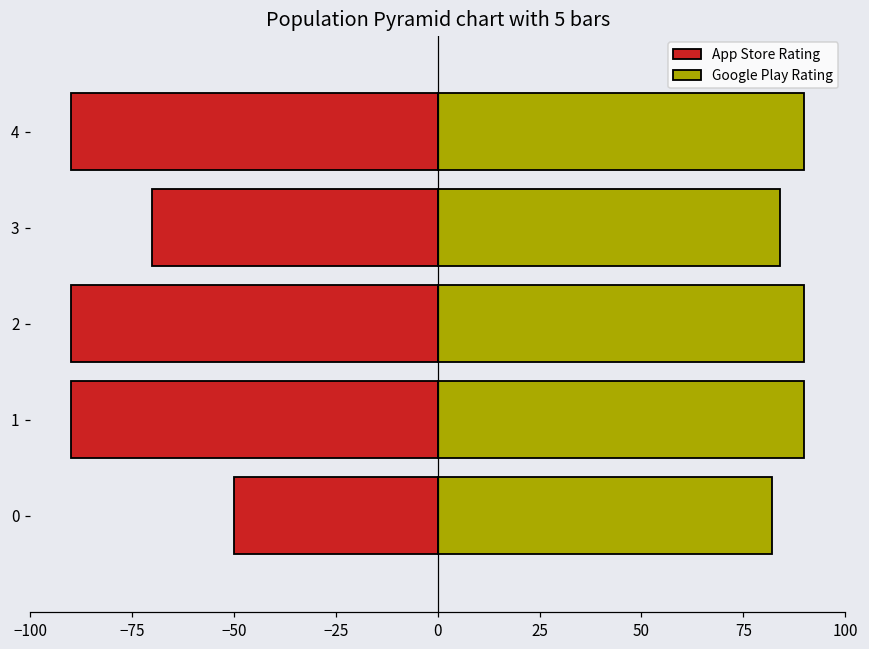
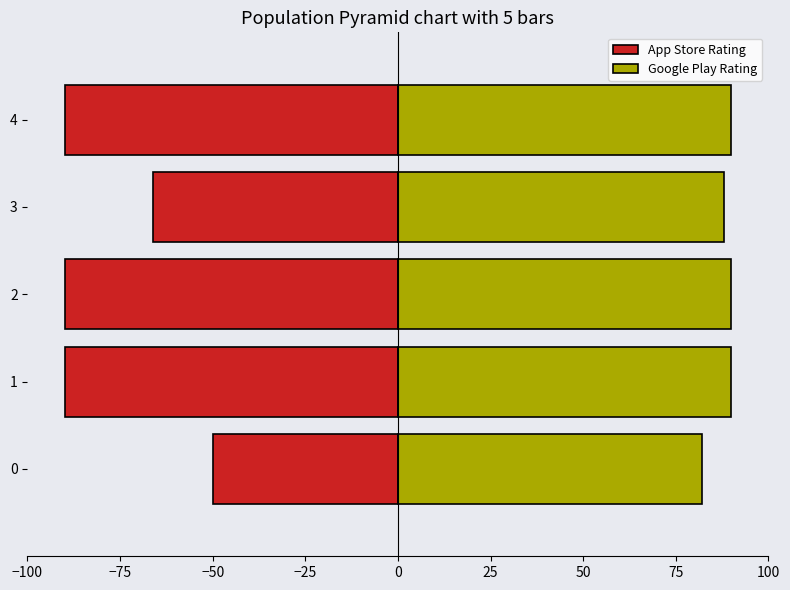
  {
    "App Store Rating": {
      "4": -90,
-     "3": -70,
+     "3": -66,
      "2": -90,
      "1": -90,
      "0": -50
    },
    "Google Play Rating": {
      "4": 90,
-     "3": 84,
+     "3": 88,
      "2": 90,
      "1": 90,
      "0": 82
    }
  }
